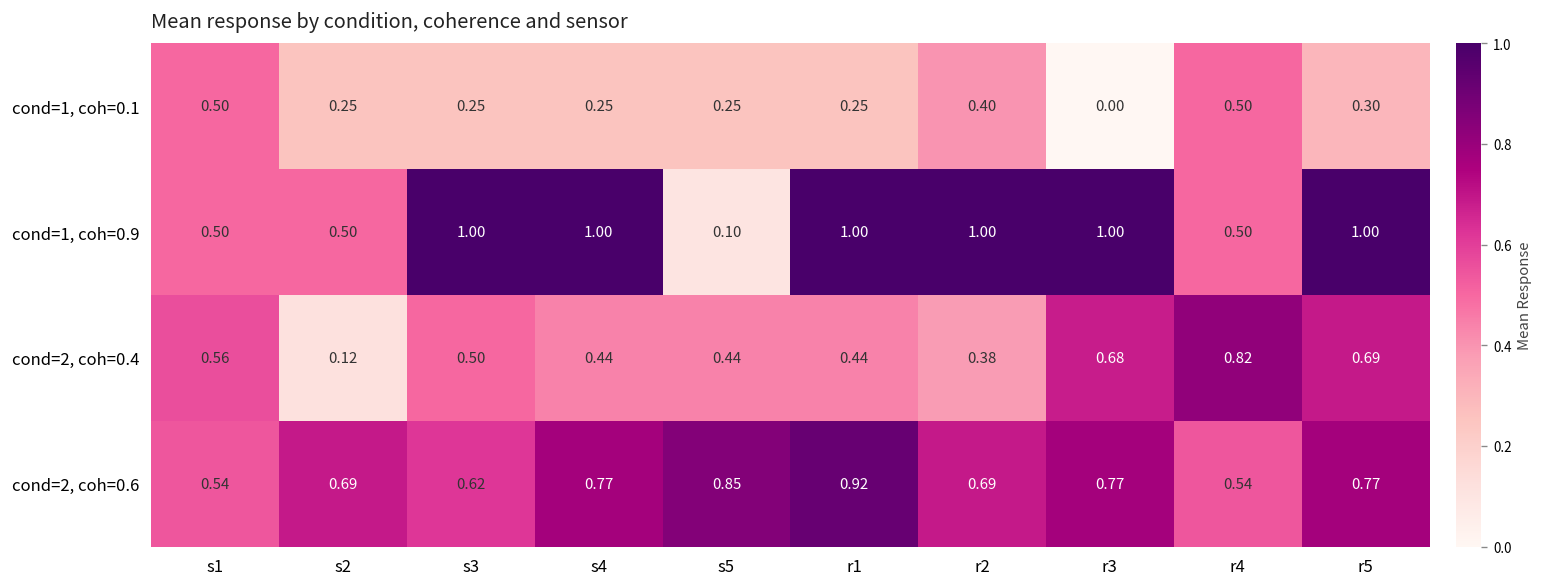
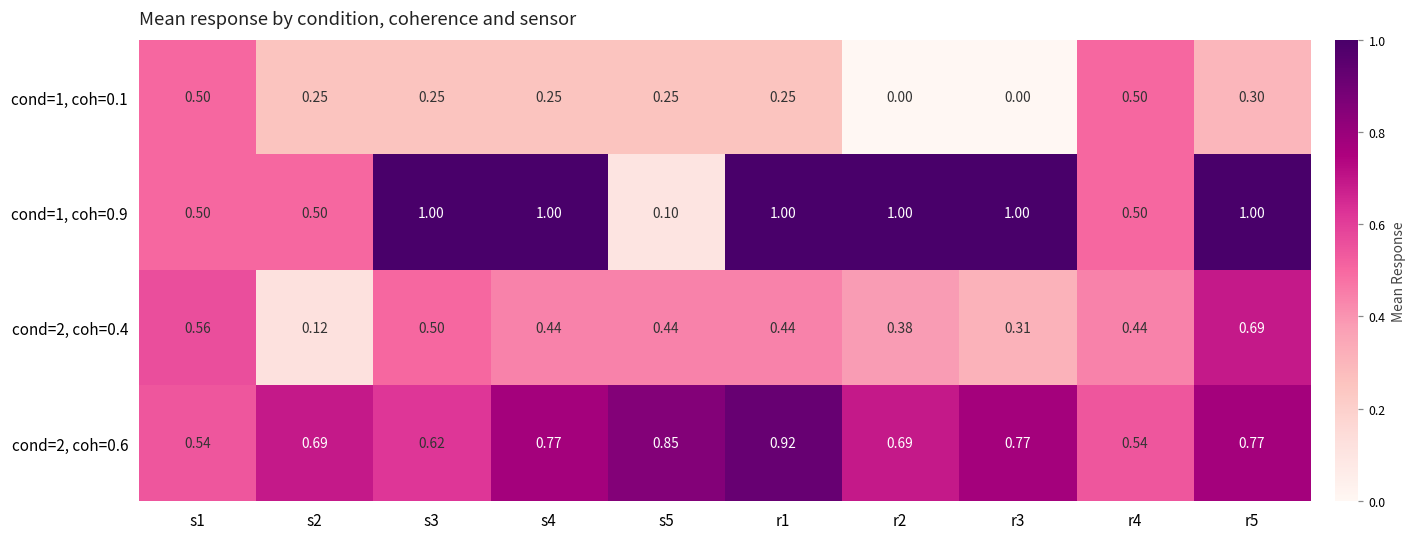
  {
    "cond=1, coh=0.1": {
      "s1": 0.50,
      "s2": 0.25,
      "s3": 0.25,
      "s4": 0.25,
      "s5": 0.25,
      "r1": 0.25,
-     "r2": 0.40,
+     "r2": 0.00,
      "r3": 0.00,
      "r4": 0.50,
      "r5": 0.30
    },
    "cond=1, coh=0.9": {
      "s1": 0.50,
      "s2": 0.50,
      "s3": 1.00,
      "s4": 1.00,
      "s5": 0.10,
      "r1": 1.00,
      "r2": 1.00,
      "r3": 1.00,
      "r4": 0.50,
      "r5": 1.00
    },
    "cond=2, coh=0.4": {
      "s1": 0.56,
      "s2": 0.12,
      "s3": 0.50,
      "s4": 0.44,
      "s5": 0.44,
      "r1": 0.44,
      "r2": 0.38,
-     "r3": 0.68,
-     "r4": 0.82,
+     "r3": 0.31,
+     "r4": 0.44,
      "r5": 0.69
    },
    "cond=2, coh=0.6": {
      "s1": 0.54,
      "s2": 0.69,
      "s3": 0.62,
      "s4": 0.77,
      "s5": 0.85,
      "r1": 0.92,
      "r2": 0.69,
      "r3": 0.77,
      "r4": 0.54,
      "r5": 0.77
    }
  }
